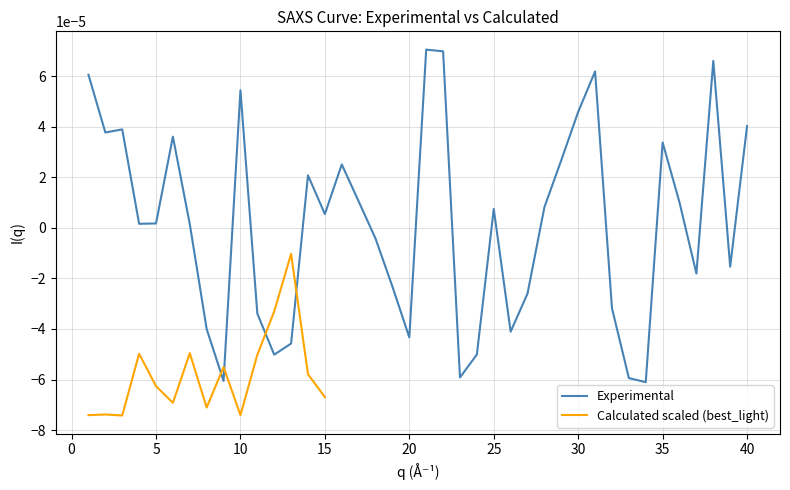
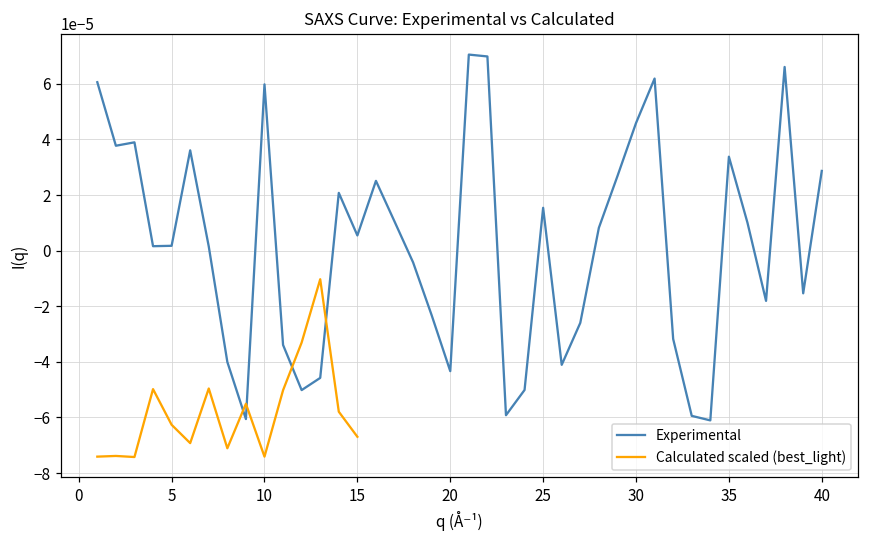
  {
    "Experimental": {
      "5": 0.000002,
-     "10": 0.000054,
+     "10": 0.000060,
      "15": 0.000005,
      "20": -0.000043,
-     "25": 0.000007,
+     "25": 0.000015,
      "30": 0.000046,
      "35": 0.000034,
-     "40": 0.000040
+     "40": 0.000029
    },
    "Calculated scaled (best_light)": {
      "5": -0.000063,
      "10": -0.000074,
      "15": -0.000067
    }
  }
